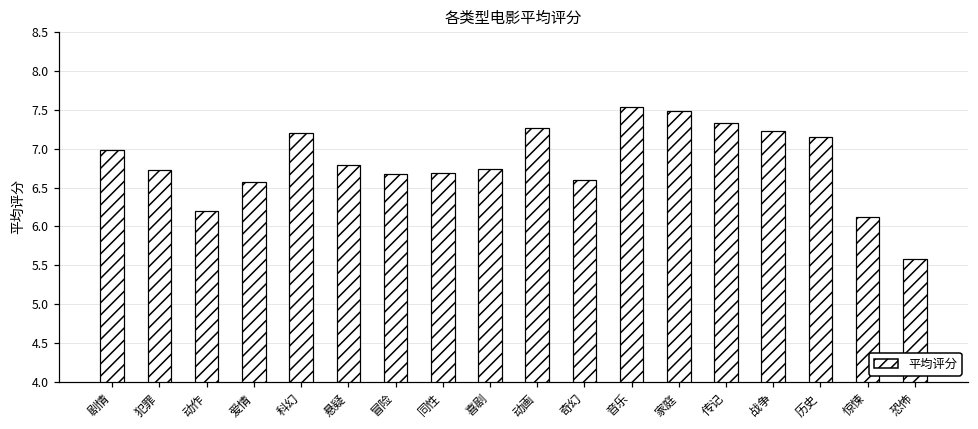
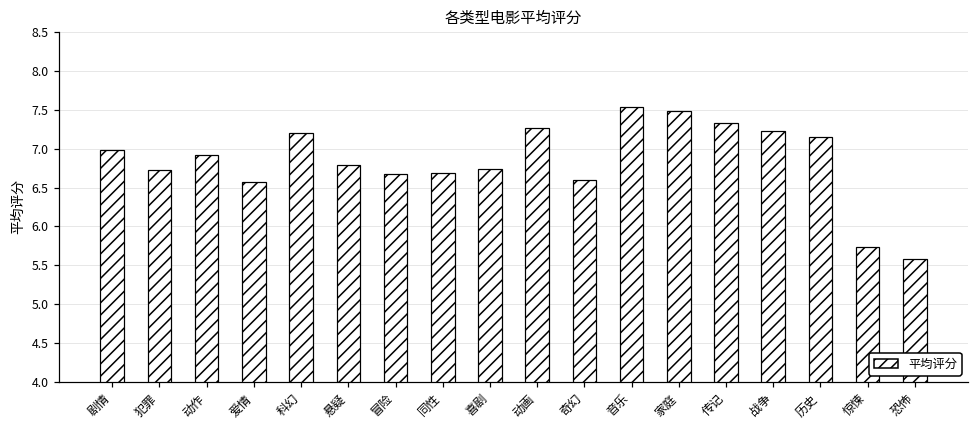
  {
    "剧情": 7.0,
    "犯罪": 6.7,
-   "动作": 6.2,
+   "动作": 6.9,
    "爱情": 6.6,
    "科幻": 7.2,
    "悬疑": 6.8,
    "冒险": 6.7,
    "同性": 6.7,
    "喜剧": 6.7,
    "动画": 7.3,
    "奇幻": 6.6,
    "音乐": 7.5,
    "家庭": 7.5,
    "传记": 7.3,
    "战争": 7.2,
    "历史": 7.2,
-   "惊悚": 6.1,
+   "惊悚": 5.7,
    "恐怖": 5.6
  }
